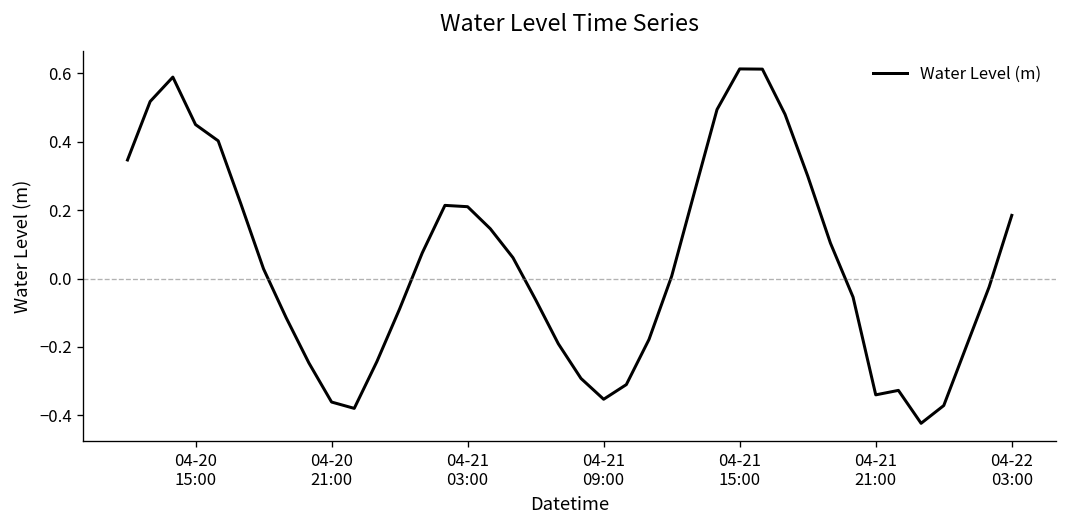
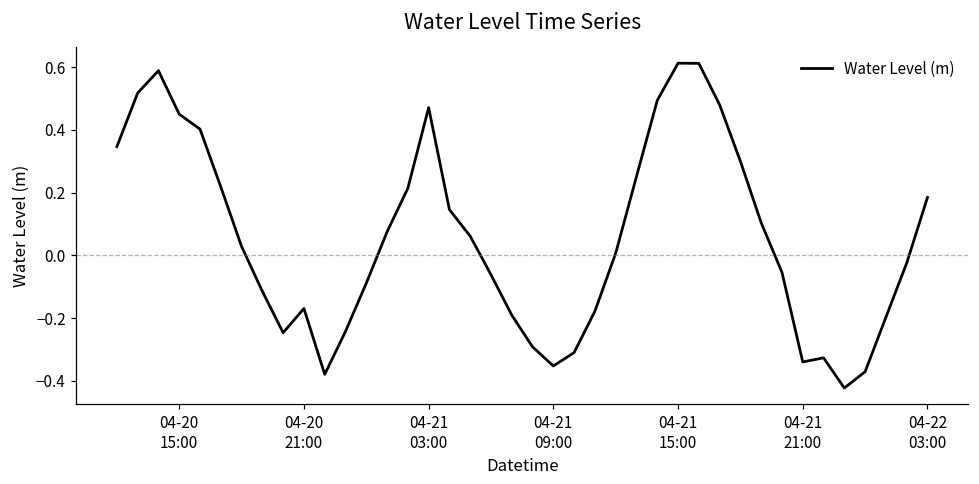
  {
    "04-20 15:00": 0.45,
-   "04-20 21:00": -0.36,
-   "04-21 03:00": 0.21,
+   "04-20 21:00": -0.17,
+   "04-21 03:00": 0.47,
    "04-21 09:00": -0.35,
    "04-21 15:00": 0.61,
    "04-21 21:00": -0.34,
    "04-22 03:00": 0.18
  }
